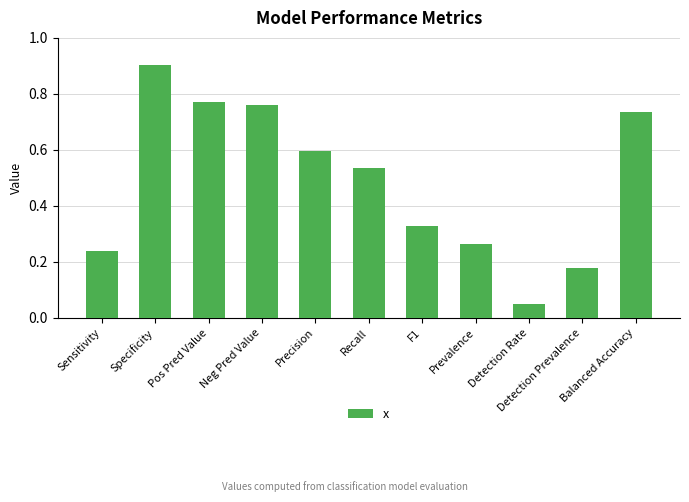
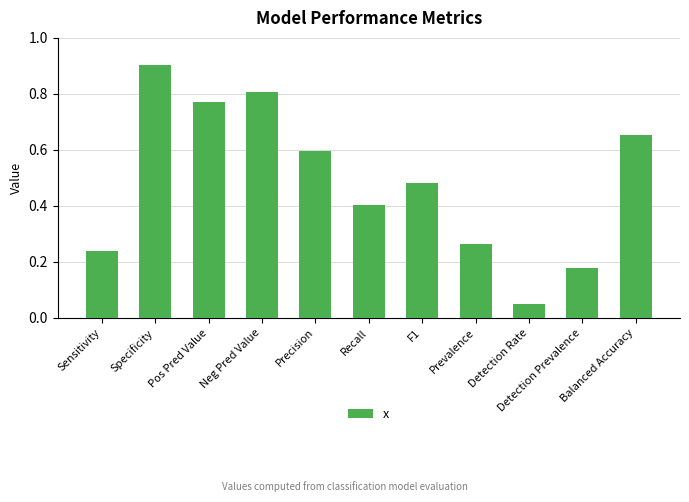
  {
    "Sensitivity": 0.24,
    "Specificity": 0.90,
    "Pos Pred Value": 0.77,
-   "Neg Pred Value": 0.76,
+   "Neg Pred Value": 0.81,
    "Precision": 0.60,
-   "Recall": 0.54,
-   "F1": 0.33,
+   "Recall": 0.40,
+   "F1": 0.48,
    "Prevalence": 0.26,
    "Detection Rate": 0.05,
    "Detection Prevalence": 0.18,
-   "Balanced Accuracy": 0.73
+   "Balanced Accuracy": 0.65
  }
